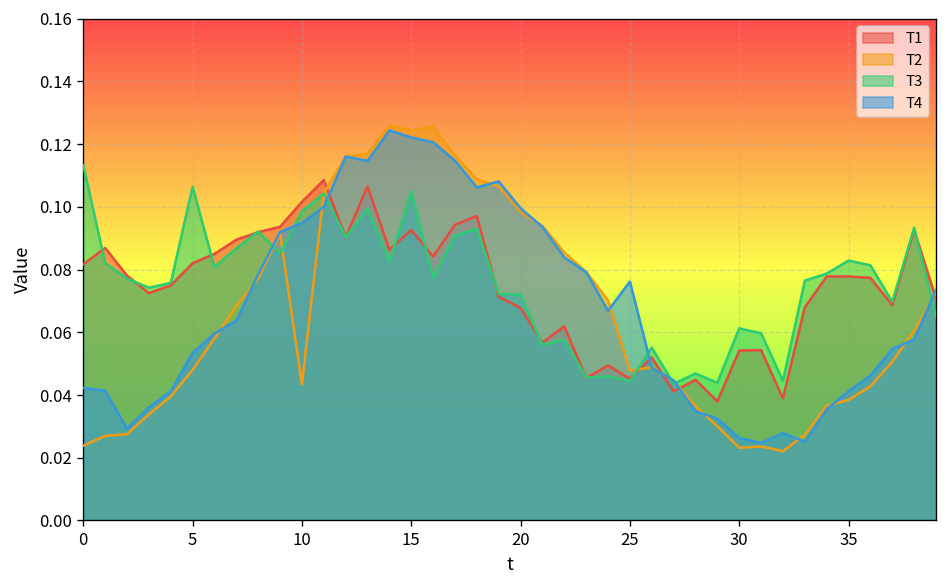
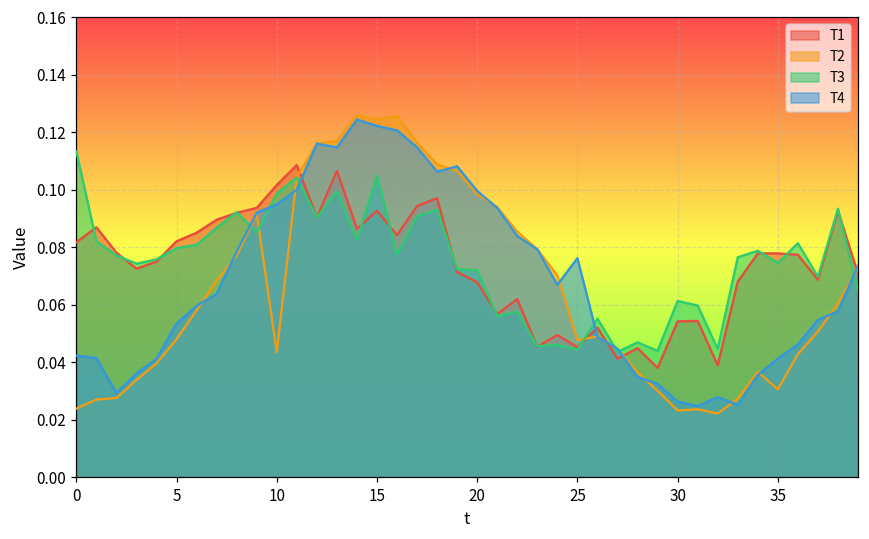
  {
    "T1": {
      "0": 0.082,
      "5": 0.082,
      "10": 0.102,
      "15": 0.093,
      "20": 0.068,
      "30": 0.054,
      "35": 0.078
    },
    "T2": {
      "0": 0.024,
      "5": 0.048,
      "10": 0.043,
      "15": 0.124,
      "20": 0.098,
      "25": 0.048,
      "30": 0.023,
-     "35": 0.038
+     "35": 0.031
    },
    "T3": {
      "0": 0.113,
-     "5": 0.106,
+     "5": 0.080,
      "10": 0.099,
      "15": 0.105,
      "20": 0.072,
      "30": 0.061,
-     "35": 0.083
+     "35": 0.074
    },
    "T4": {
      "0": 0.042,
      "5": 0.053,
      "10": 0.095,
      "15": 0.122,
      "20": 0.100,
      "25": 0.076,
      "30": 0.026,
      "35": 0.041
    }
  }
